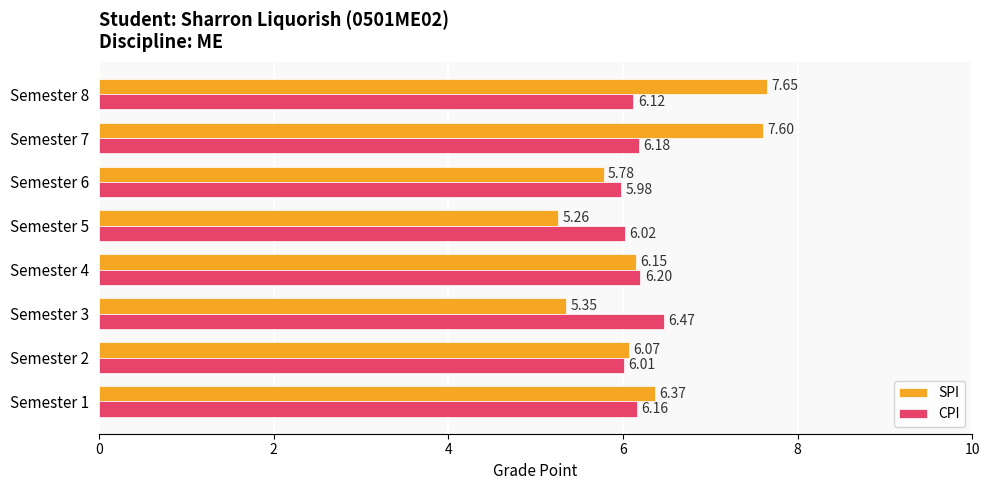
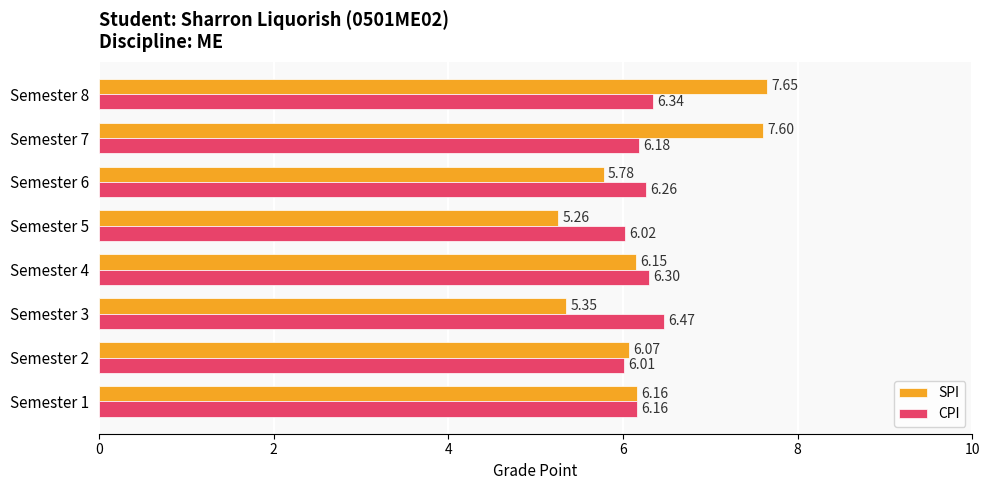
  {
    "SPI": {
      "Semester 8": 7.65,
      "Semester 7": 7.60,
      "Semester 6": 5.78,
      "Semester 5": 5.26,
      "Semester 4": 6.15,
      "Semester 3": 5.35,
      "Semester 2": 6.07,
-     "Semester 1": 6.37
+     "Semester 1": 6.16
    },
    "CPI": {
-     "Semester 8": 6.12,
+     "Semester 8": 6.34,
      "Semester 7": 6.18,
-     "Semester 6": 5.98,
+     "Semester 6": 6.26,
      "Semester 5": 6.02,
-     "Semester 4": 6.20,
+     "Semester 4": 6.30,
      "Semester 3": 6.47,
      "Semester 2": 6.01,
      "Semester 1": 6.16
    }
  }
